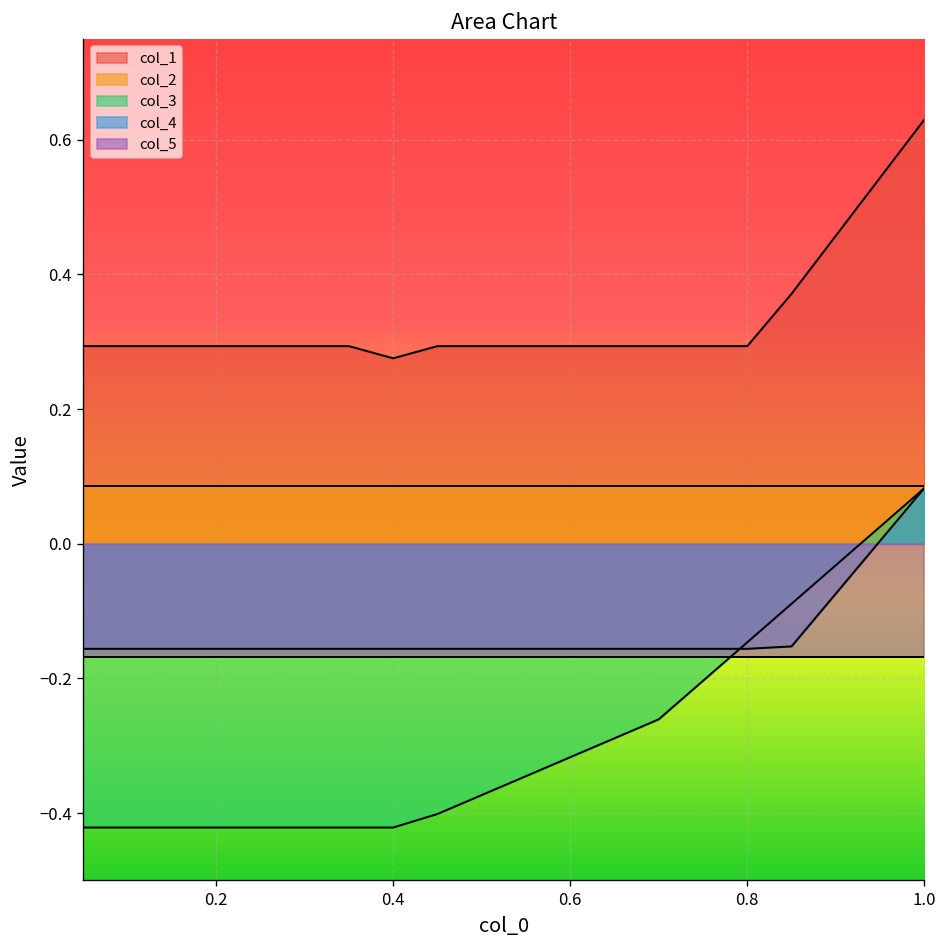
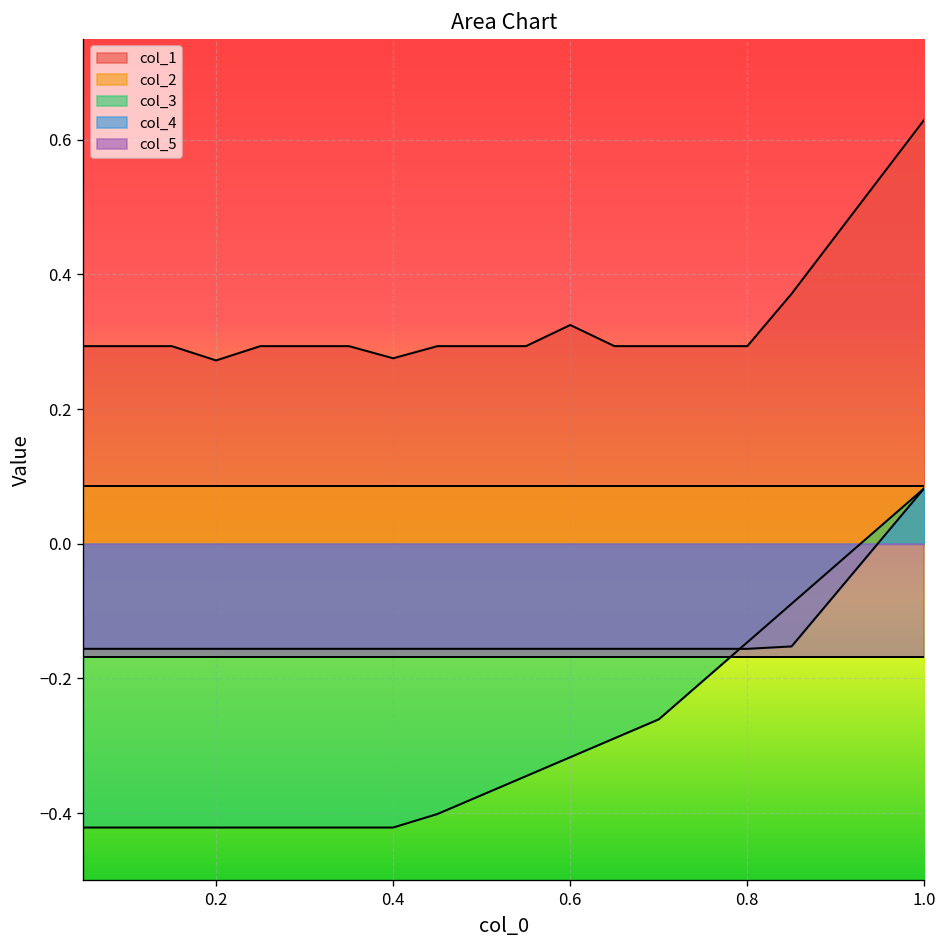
  {
    "col_1": {
-     "0.2": 0.29,
+     "0.2": 0.27,
      "0.4": 0.28,
-     "0.6": 0.29,
+     "0.6": 0.32,
      "0.8": 0.29,
      "1.0": 0.63
    },
    "col_2": {
      "0.2": 0.09,
      "0.4": 0.09,
      "0.6": 0.09,
      "0.8": 0.09
    },
    "col_5": {
      "1.0": 0.00
    }
  }
